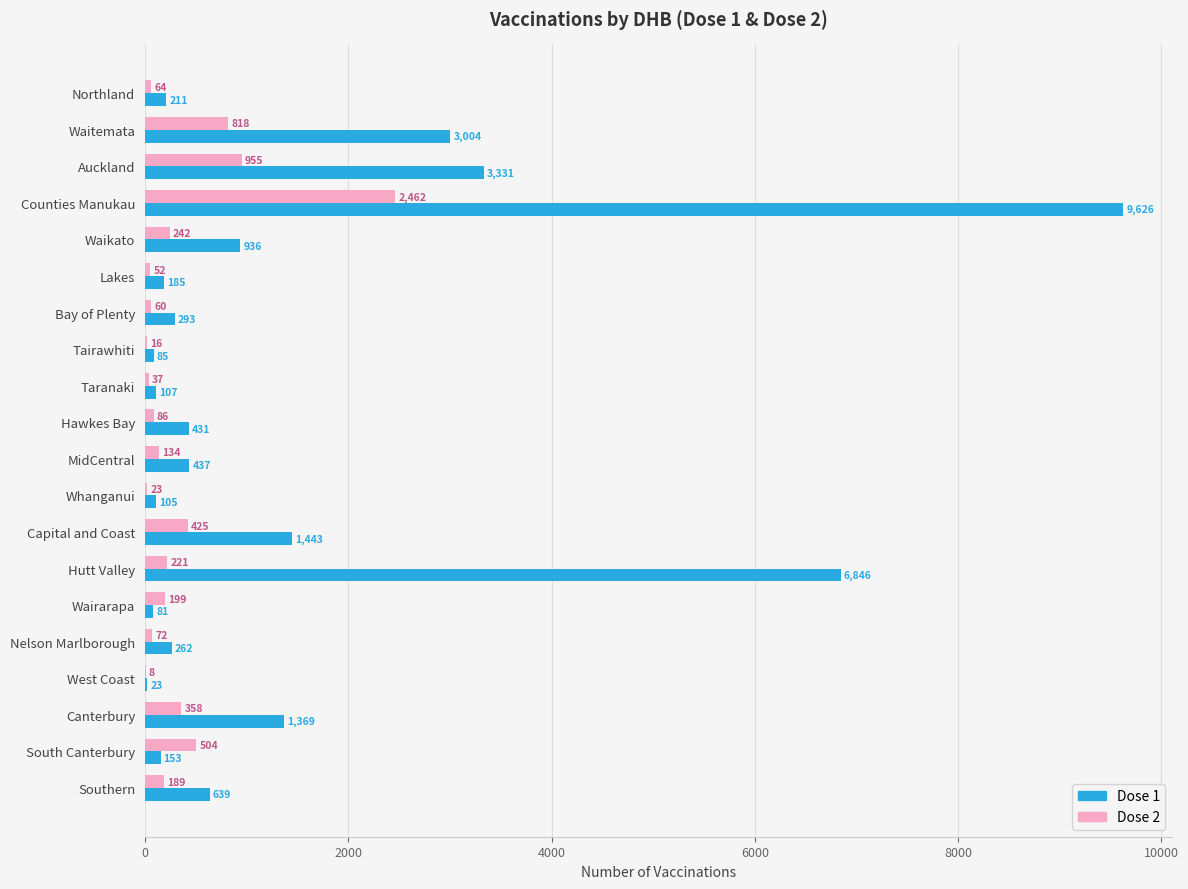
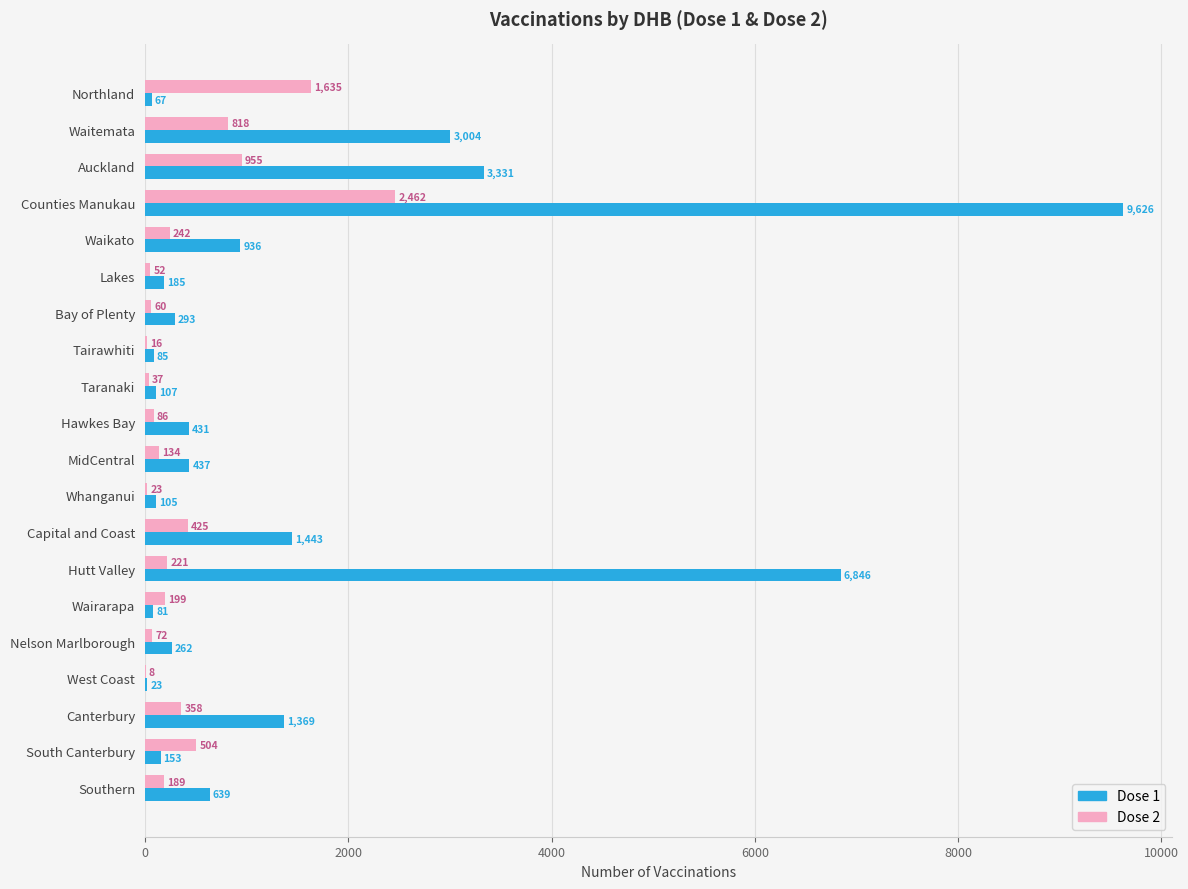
  {
    "Dose 1": {
-     "Northland": "211",
+     "Northland": "67",
      "Waitemata": "3,004",
      "Auckland": "3,331",
      "Counties Manukau": "9,626",
      "Waikato": "936",
      "Lakes": "185",
      "Bay of Plenty": "293",
      "Tairawhiti": "85",
      "Taranaki": "107",
      "Hawkes Bay": "431",
      "MidCentral": "437",
      "Whanganui": "105",
      "Capital and Coast": "1,443",
      "Hutt Valley": "6,846",
      "Wairarapa": "81",
      "Nelson Marlborough": "262",
      "West Coast": "23",
      "Canterbury": "1,369",
      "South Canterbury": "153",
      "Southern": "639"
    },
    "Dose 2": {
-     "Northland": "64",
+     "Northland": "1,635",
      "Waitemata": "818",
      "Auckland": "955",
      "Counties Manukau": "2,462",
      "Waikato": "242",
      "Lakes": "52",
      "Bay of Plenty": "60",
      "Tairawhiti": "16",
      "Taranaki": "37",
      "Hawkes Bay": "86",
      "MidCentral": "134",
      "Whanganui": "23",
      "Capital and Coast": "425",
      "Hutt Valley": "221",
      "Wairarapa": "199",
      "Nelson Marlborough": "72",
      "West Coast": "8",
      "Canterbury": "358",
      "South Canterbury": "504",
      "Southern": "189"
    }
  }
